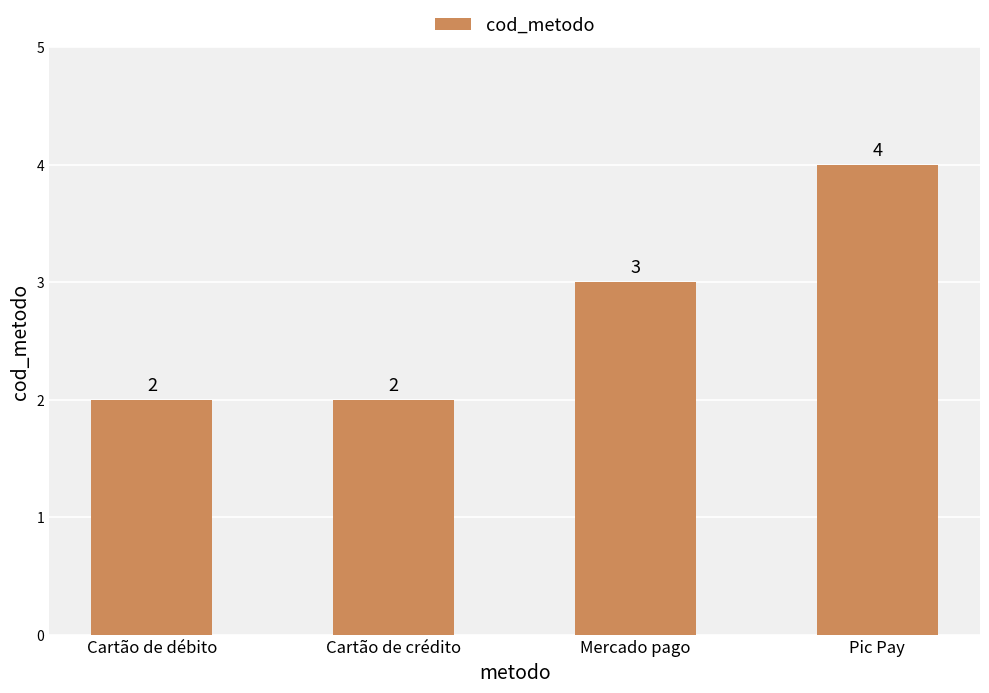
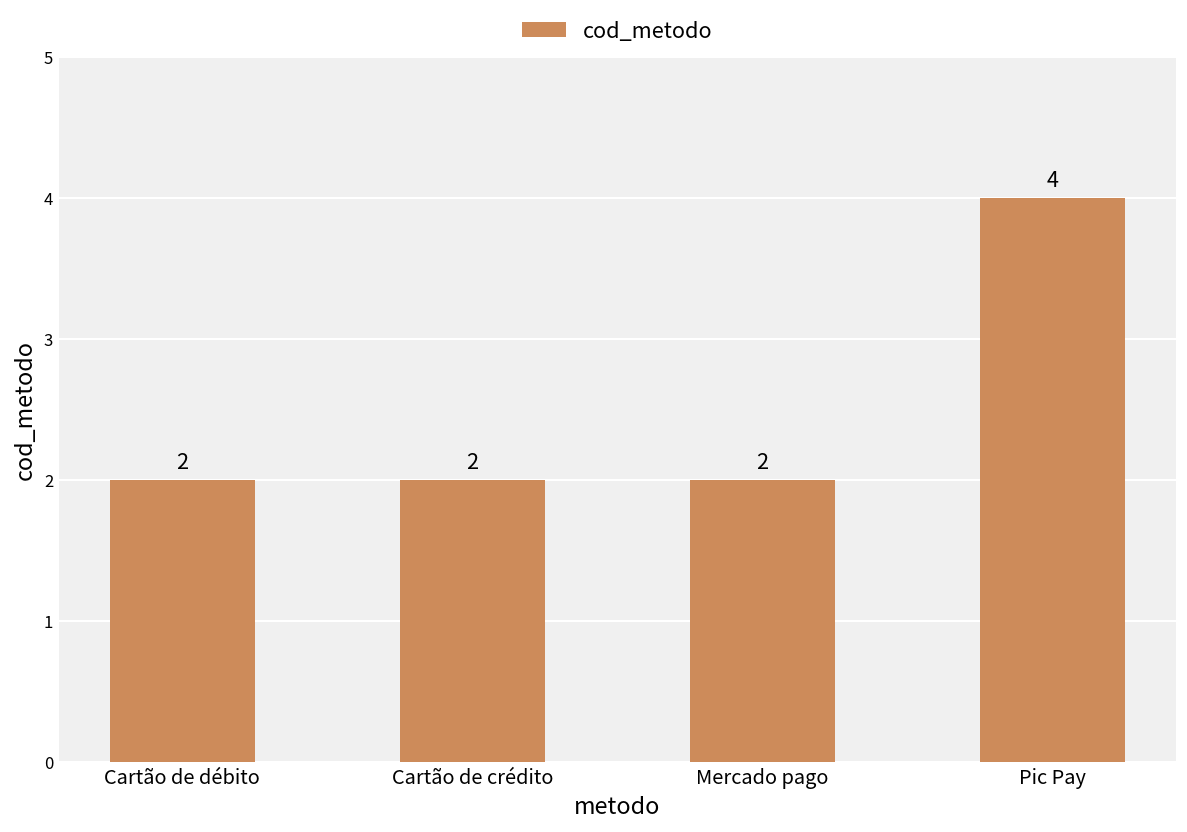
  {
    "Cartão de débito": 2,
    "Cartão de crédito": 2,
-   "Mercado pago": 3,
+   "Mercado pago": 2,
    "Pic Pay": 4
  }
